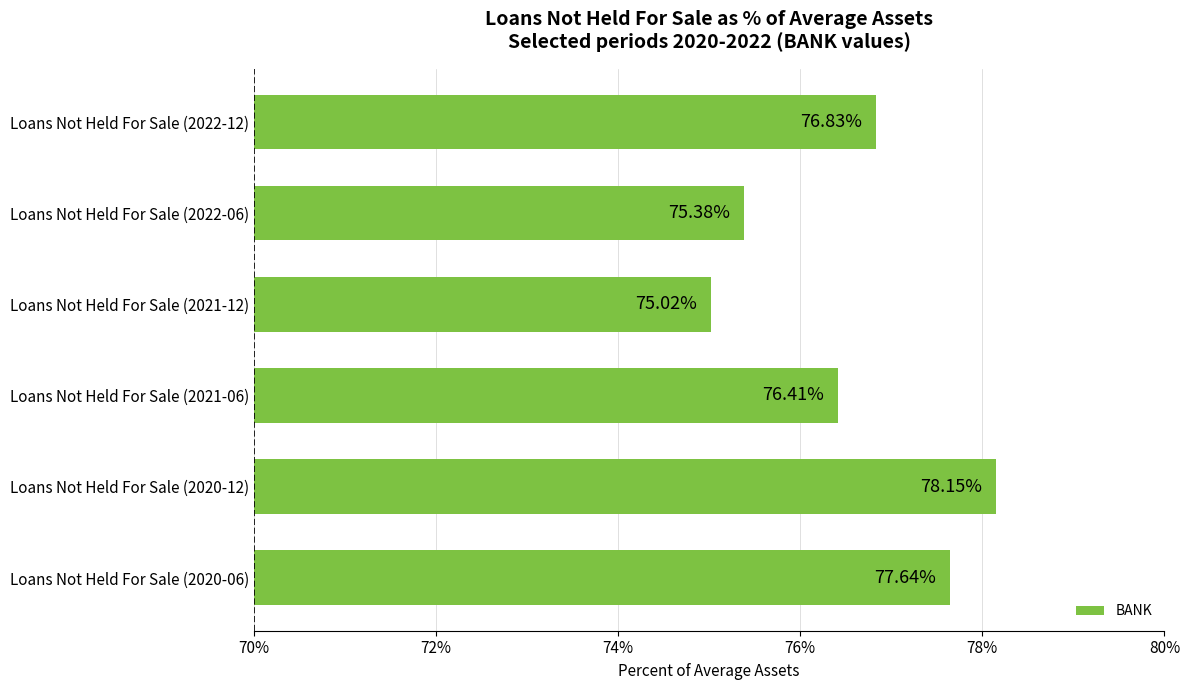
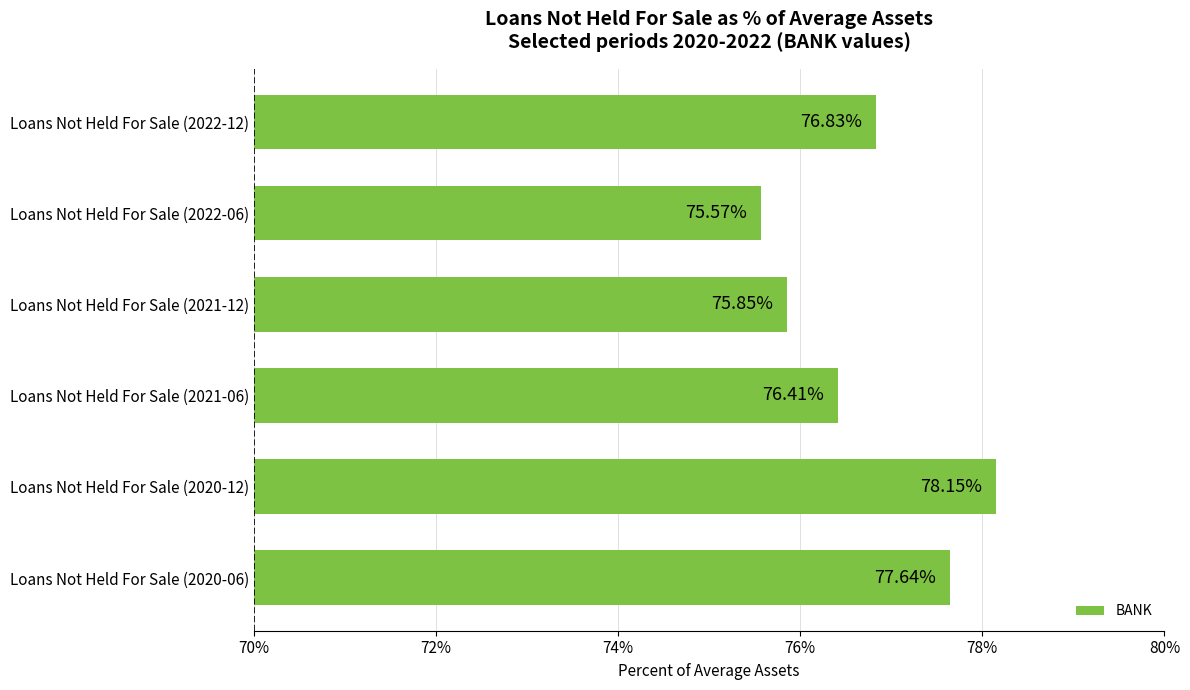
  {
    "Loans Not Held For Sale (2022-12)": "76.83%",
-   "Loans Not Held For Sale (2022-06)": "75.38%",
-   "Loans Not Held For Sale (2021-12)": "75.02%",
+   "Loans Not Held For Sale (2022-06)": "75.57%",
+   "Loans Not Held For Sale (2021-12)": "75.85%",
    "Loans Not Held For Sale (2021-06)": "76.41%",
    "Loans Not Held For Sale (2020-12)": "78.15%",
    "Loans Not Held For Sale (2020-06)": "77.64%"
  }
